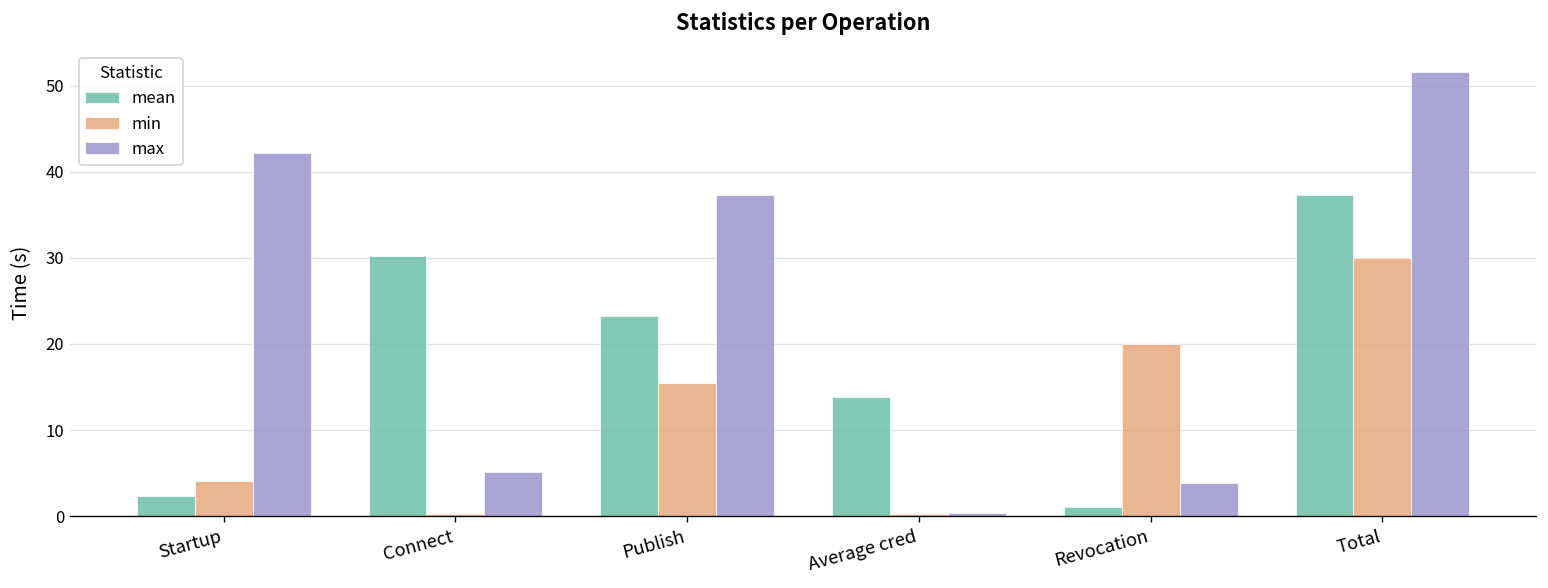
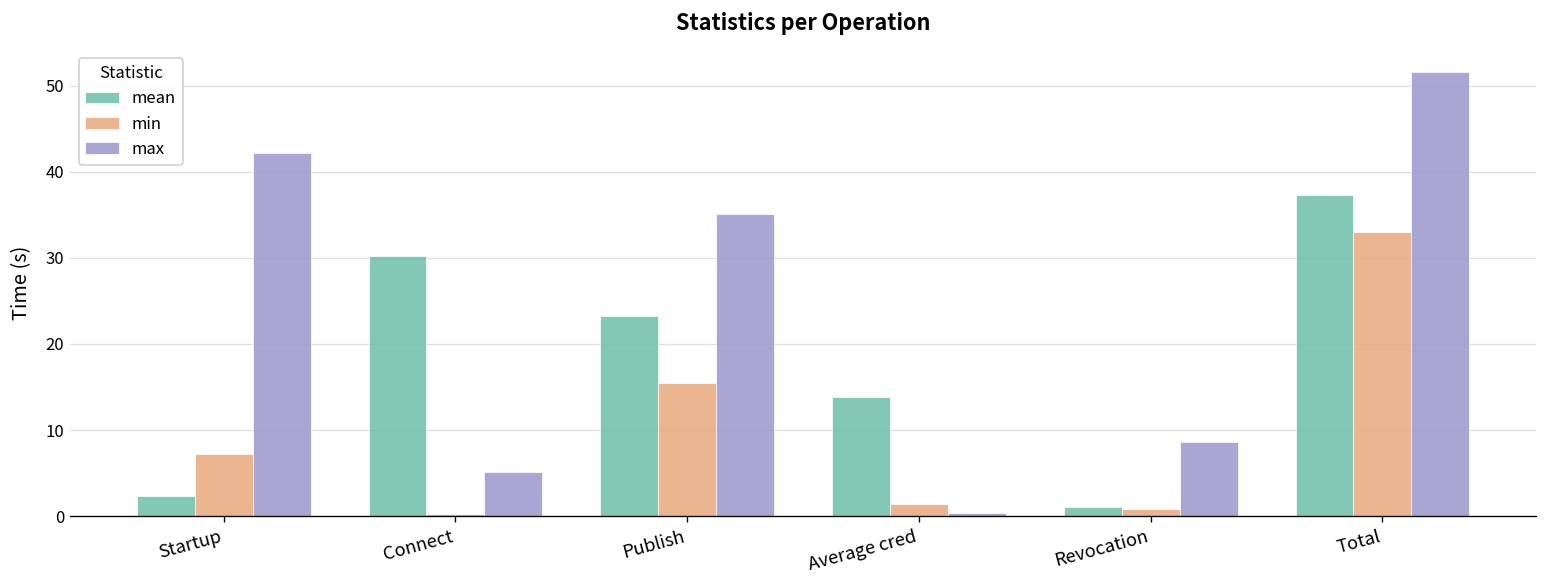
  {
    "mean": {
      "Startup": 2,
      "Connect": 30,
      "Publish": 23,
      "Average cred": 14,
      "Revocation": 1,
      "Total": 37
    },
    "min": {
-     "Startup": 4,
+     "Startup": 7,
      "Publish": 16,
-     "Average cred": 0,
-     "Revocation": 20,
-     "Total": 30
+     "Average cred": 1,
+     "Revocation": 1,
+     "Total": 33
    },
    "max": {
      "Startup": 42,
      "Connect": 5,
-     "Publish": 37,
+     "Publish": 35,
      "Average cred": 0,
-     "Revocation": 4,
+     "Revocation": 9,
      "Total": 52
    }
  }
